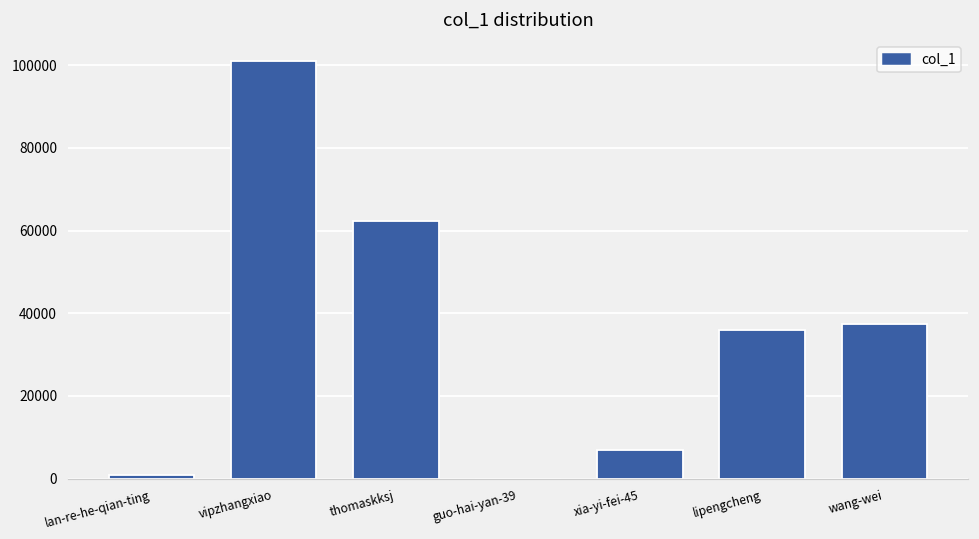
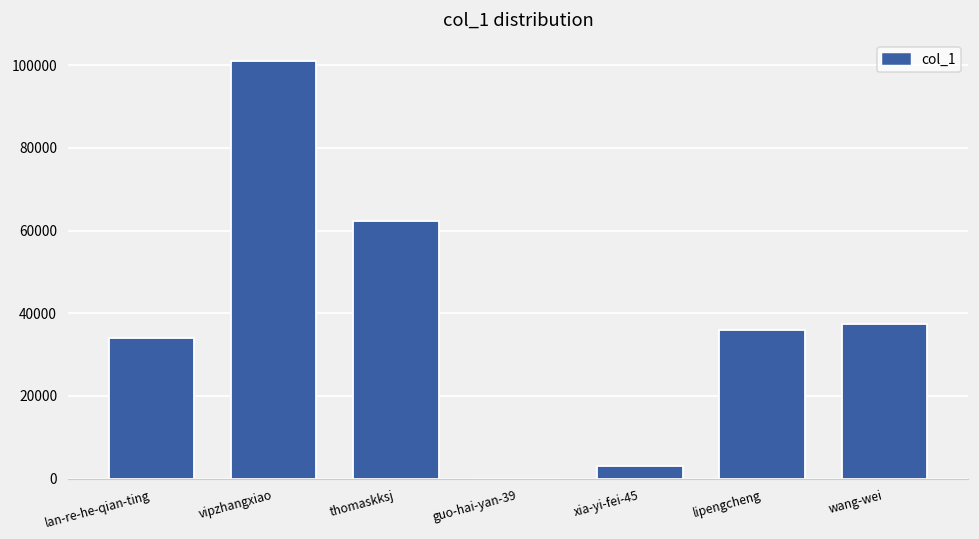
  {
-   "lan-re-he-qian-ting": 1000,
+   "lan-re-he-qian-ting": 34000,
    "vipzhangxiao": 101000,
    "thomaskksj": 62000,
-   "xia-yi-fei-45": 7000,
+   "xia-yi-fei-45": 3000,
    "lipengcheng": 36000,
    "wang-wei": 37000
  }
